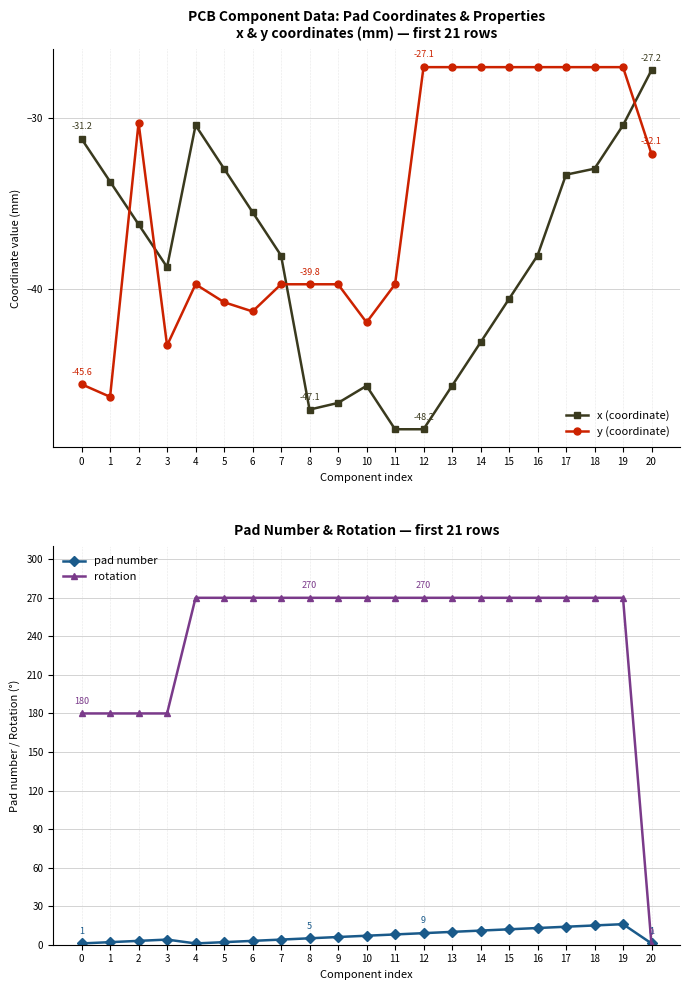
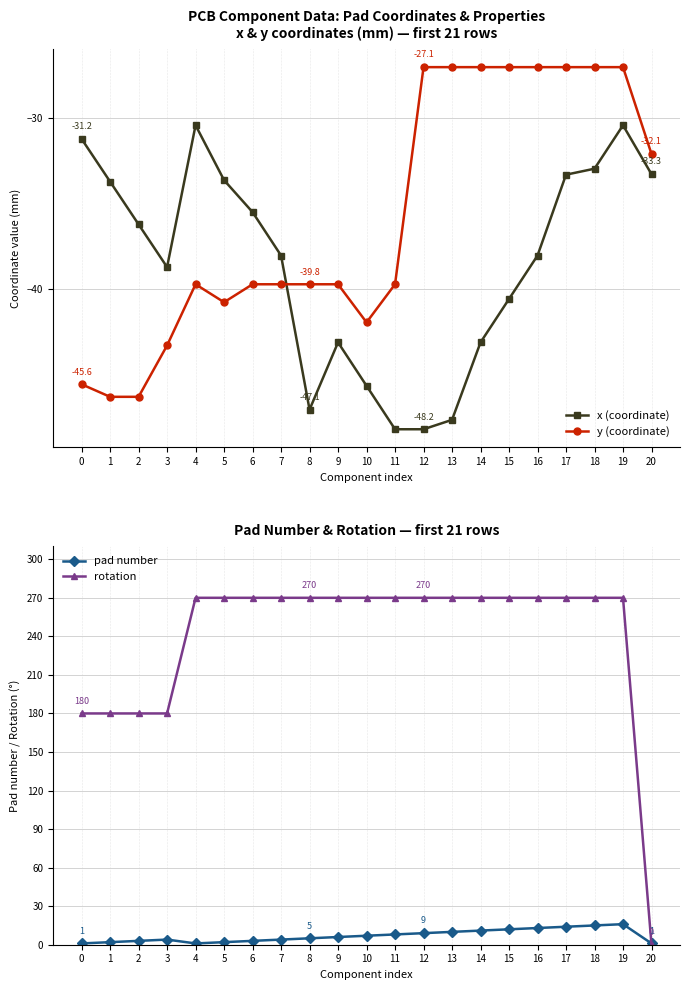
  {
    "PCB Component Data: Pad Coordinates & Properties x & y coordinates (mm) — first 21 rows": {
      "x (coordinate)": {
        "0": -31.2,
-       "5": -33.0,
+       "5": -33.7,
        "8": -47.1,
-       "9": -46.7,
+       "9": -43.2,
        "12": -48.2,
-       "13": -45.7,
-       "20": -27.2
+       "13": -47.7,
+       "20": -33.3
      },
      "y (coordinate)": {
        "1": -46.3,
-       "2": -30.3,
+       "2": -46.3,
        "3": -43.3,
        "4": -39.8,
        "5": -40.8,
-       "6": -41.3,
+       "6": -39.8,
        "10": -42.0,
        "11": -39.8,
        "14": -27.1,
        "15": -27.1,
        "16": -27.1,
        "17": -27.1,
        "18": -27.1,
        "19": -27.1
      }
    },
    "Pad Number & Rotation — first 21 rows": {
      "pad number": {
        "0": 1,
        "8": 5,
        "12": 9
      },
      "rotation": {
        "0": 180,
        "8": 270,
        "12": 270
      }
    }
  }
